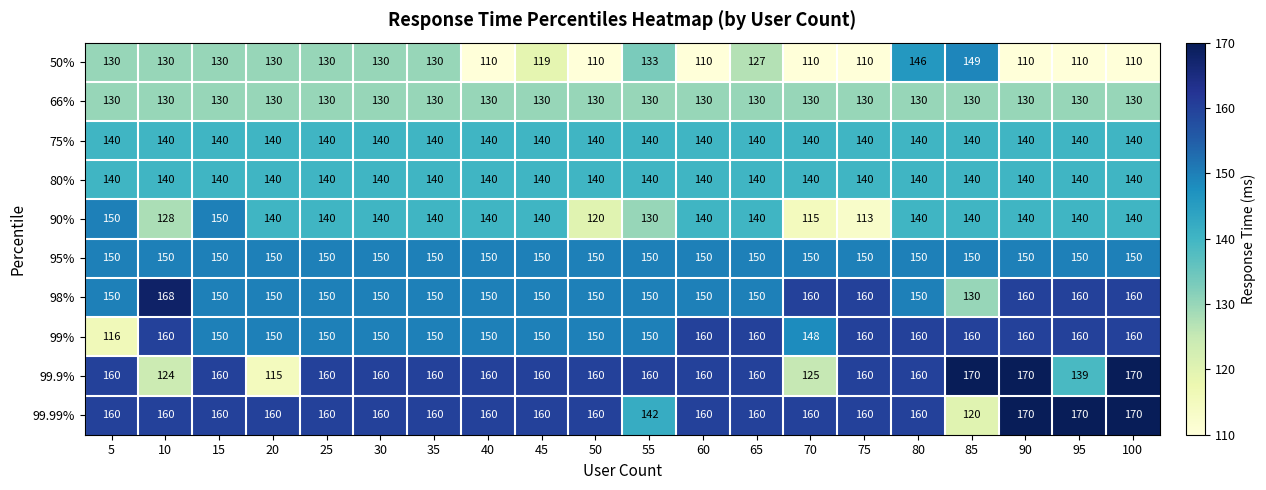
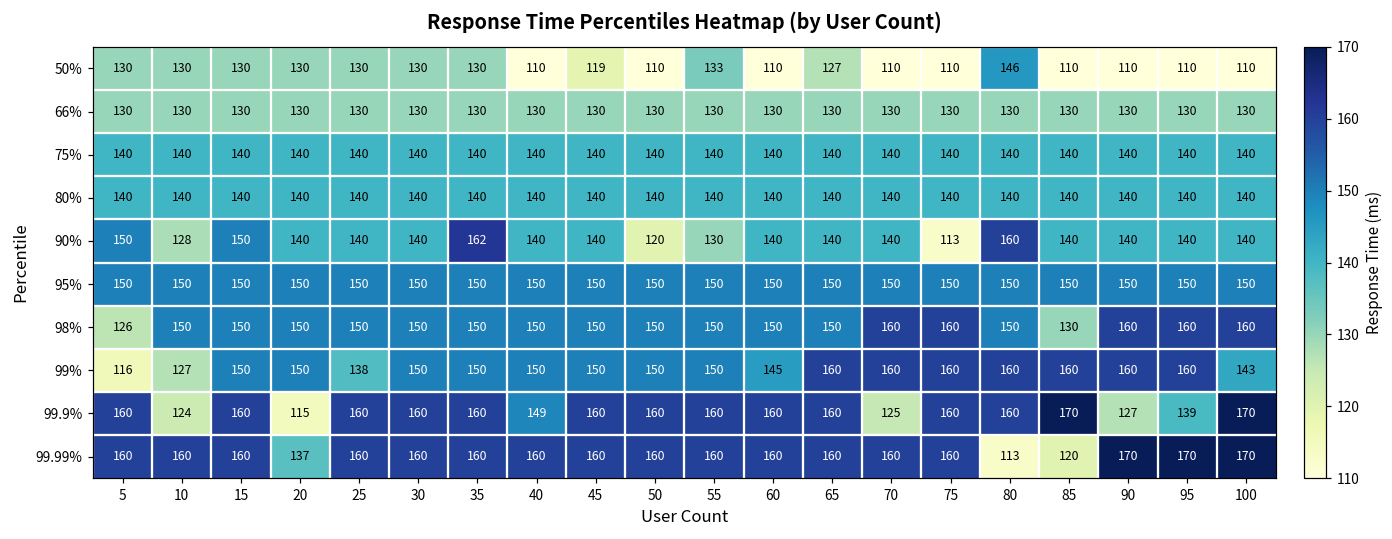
  {
    "50%": {
      "5": 130,
      "10": 130,
      "15": 130,
      "20": 130,
      "25": 130,
      "30": 130,
      "35": 130,
      "40": 110,
      "45": 119,
      "50": 110,
      "55": 133,
      "60": 110,
      "65": 127,
      "70": 110,
      "75": 110,
      "80": 146,
-     "85": 149,
+     "85": 110,
      "90": 110,
      "95": 110,
      "100": 110
    },
    "66%": {
      "5": 130,
      "10": 130,
      "15": 130,
      "20": 130,
      "25": 130,
      "30": 130,
      "35": 130,
      "40": 130,
      "45": 130,
      "50": 130,
      "55": 130,
      "60": 130,
      "65": 130,
      "70": 130,
      "75": 130,
      "80": 130,
      "85": 130,
      "90": 130,
      "95": 130,
      "100": 130
    },
    "75%": {
      "5": 140,
      "10": 140,
      "15": 140,
      "20": 140,
      "25": 140,
      "30": 140,
      "35": 140,
      "40": 140,
      "45": 140,
      "50": 140,
      "55": 140,
      "60": 140,
      "65": 140,
      "70": 140,
      "75": 140,
      "80": 140,
      "85": 140,
      "90": 140,
      "95": 140,
      "100": 140
    },
    "80%": {
      "5": 140,
      "10": 140,
      "15": 140,
      "20": 140,
      "25": 140,
      "30": 140,
      "35": 140,
      "40": 140,
      "45": 140,
      "50": 140,
      "55": 140,
      "60": 140,
      "65": 140,
      "70": 140,
      "75": 140,
      "80": 140,
      "85": 140,
      "90": 140,
      "95": 140,
      "100": 140
    },
    "90%": {
      "5": 150,
      "10": 128,
      "15": 150,
      "20": 140,
      "25": 140,
      "30": 140,
-     "35": 140,
+     "35": 162,
      "40": 140,
      "45": 140,
      "50": 120,
      "55": 130,
      "60": 140,
      "65": 140,
-     "70": 115,
+     "70": 140,
      "75": 113,
-     "80": 140,
+     "80": 160,
      "85": 140,
      "90": 140,
      "95": 140,
      "100": 140
    },
    "95%": {
      "5": 150,
      "10": 150,
      "15": 150,
      "20": 150,
      "25": 150,
      "30": 150,
      "35": 150,
      "40": 150,
      "45": 150,
      "50": 150,
      "55": 150,
      "60": 150,
      "65": 150,
      "70": 150,
      "75": 150,
      "80": 150,
      "85": 150,
      "90": 150,
      "95": 150,
      "100": 150
    },
    "98%": {
-     "5": 150,
-     "10": 168,
+     "5": 126,
+     "10": 150,
      "15": 150,
      "20": 150,
      "25": 150,
      "30": 150,
      "35": 150,
      "40": 150,
      "45": 150,
      "50": 150,
      "55": 150,
      "60": 150,
      "65": 150,
      "70": 160,
      "75": 160,
      "80": 150,
      "85": 130,
      "90": 160,
      "95": 160,
      "100": 160
    },
    "99%": {
      "5": 116,
-     "10": 160,
+     "10": 127,
      "15": 150,
      "20": 150,
-     "25": 150,
+     "25": 138,
      "30": 150,
      "35": 150,
      "40": 150,
      "45": 150,
      "50": 150,
      "55": 150,
-     "60": 160,
+     "60": 145,
      "65": 160,
-     "70": 148,
+     "70": 160,
      "75": 160,
      "80": 160,
      "85": 160,
      "90": 160,
      "95": 160,
-     "100": 160
+     "100": 143
    },
    "99.9%": {
      "5": 160,
      "10": 124,
      "15": 160,
      "20": 115,
      "25": 160,
      "30": 160,
      "35": 160,
-     "40": 160,
+     "40": 149,
      "45": 160,
      "50": 160,
      "55": 160,
      "60": 160,
      "65": 160,
      "70": 125,
      "75": 160,
      "80": 160,
      "85": 170,
-     "90": 170,
+     "90": 127,
      "95": 139,
      "100": 170
    },
    "99.99%": {
      "5": 160,
      "10": 160,
      "15": 160,
-     "20": 160,
+     "20": 137,
      "25": 160,
      "30": 160,
      "35": 160,
      "40": 160,
      "45": 160,
      "50": 160,
-     "55": 142,
+     "55": 160,
      "60": 160,
      "65": 160,
      "70": 160,
      "75": 160,
-     "80": 160,
+     "80": 113,
      "85": 120,
      "90": 170,
      "95": 170,
      "100": 170
    }
  }
